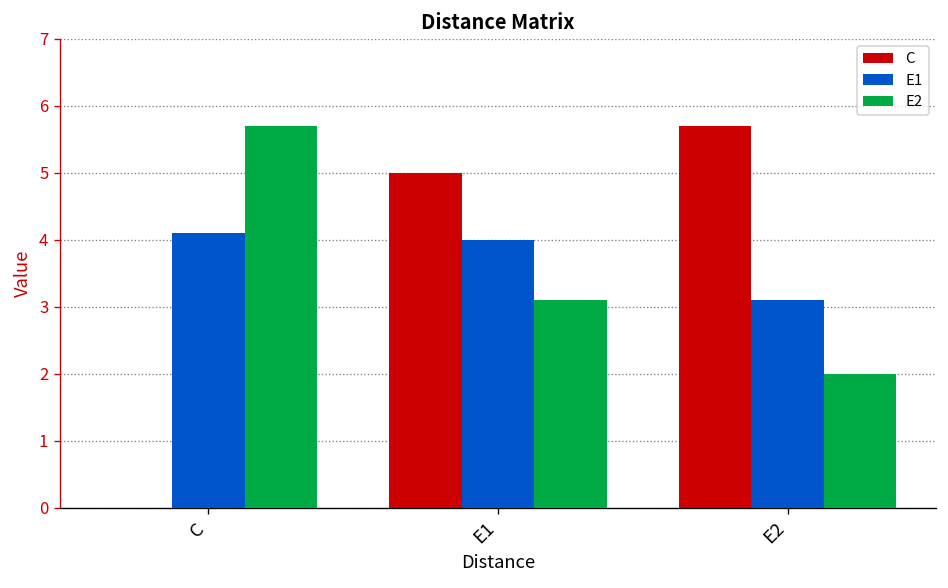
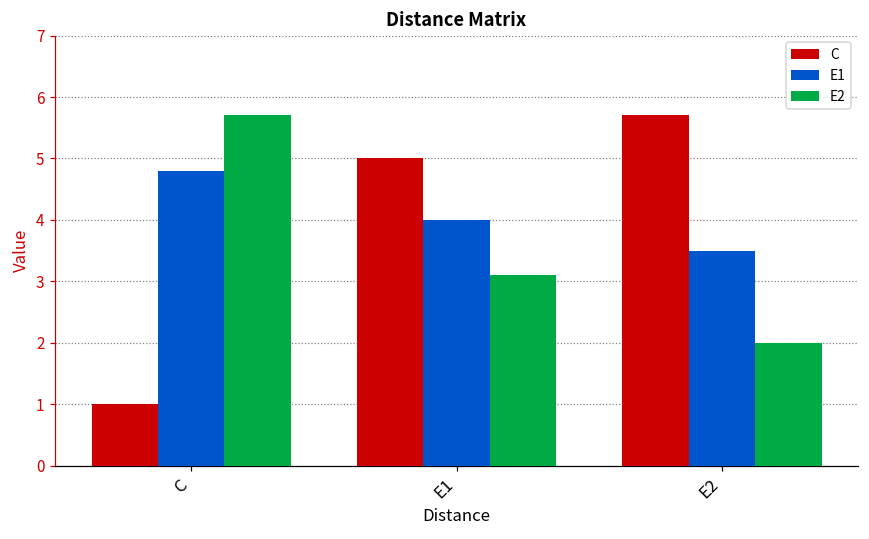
  {
    "C": {
-     "C": 0,
+     "C": 1,
      "E1": 5,
      "E2": 5.7
    },
    "E1": {
-     "C": 4.1,
+     "C": 4.8,
      "E1": 4.0,
-     "E2": 3.1
+     "E2": 3.5
    },
    "E2": {
      "C": 5.7,
      "E1": 3.1,
      "E2": 2.0
    }
  }
